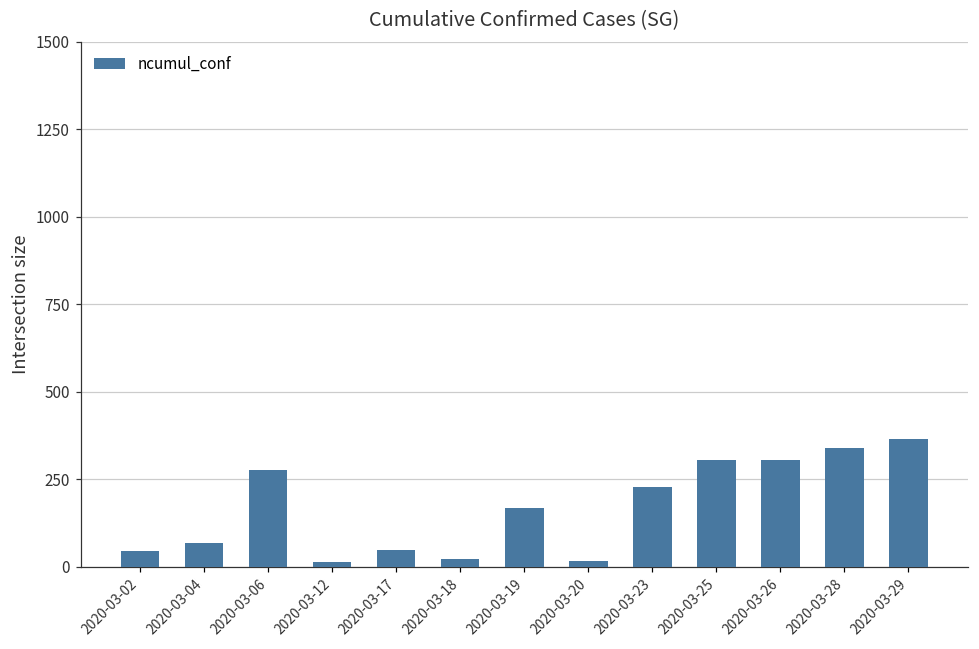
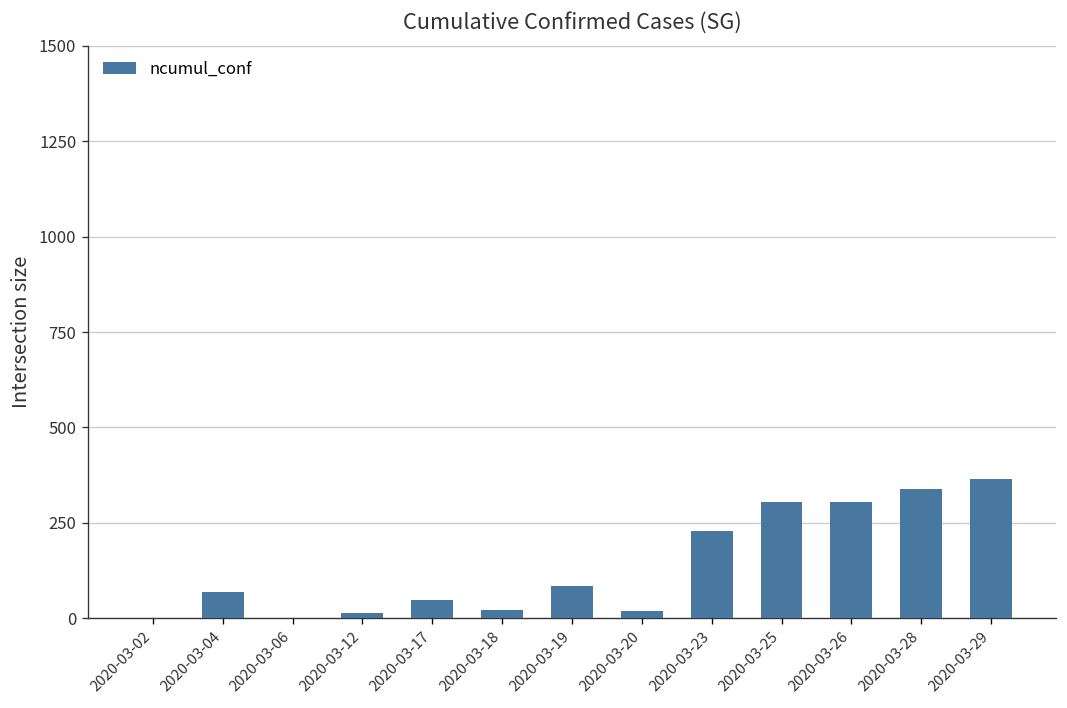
  {
-   "2020-03-02": 50,
+   "2020-03-02": 0,
    "2020-03-04": 70,
-   "2020-03-06": 280,
+   "2020-03-06": 0,
    "2020-03-12": 20,
    "2020-03-17": 50,
    "2020-03-18": 20,
-   "2020-03-19": 170,
+   "2020-03-19": 90,
    "2020-03-20": 20,
    "2020-03-23": 230,
    "2020-03-25": 310,
    "2020-03-26": 310,
    "2020-03-28": 340,
    "2020-03-29": 370
  }
